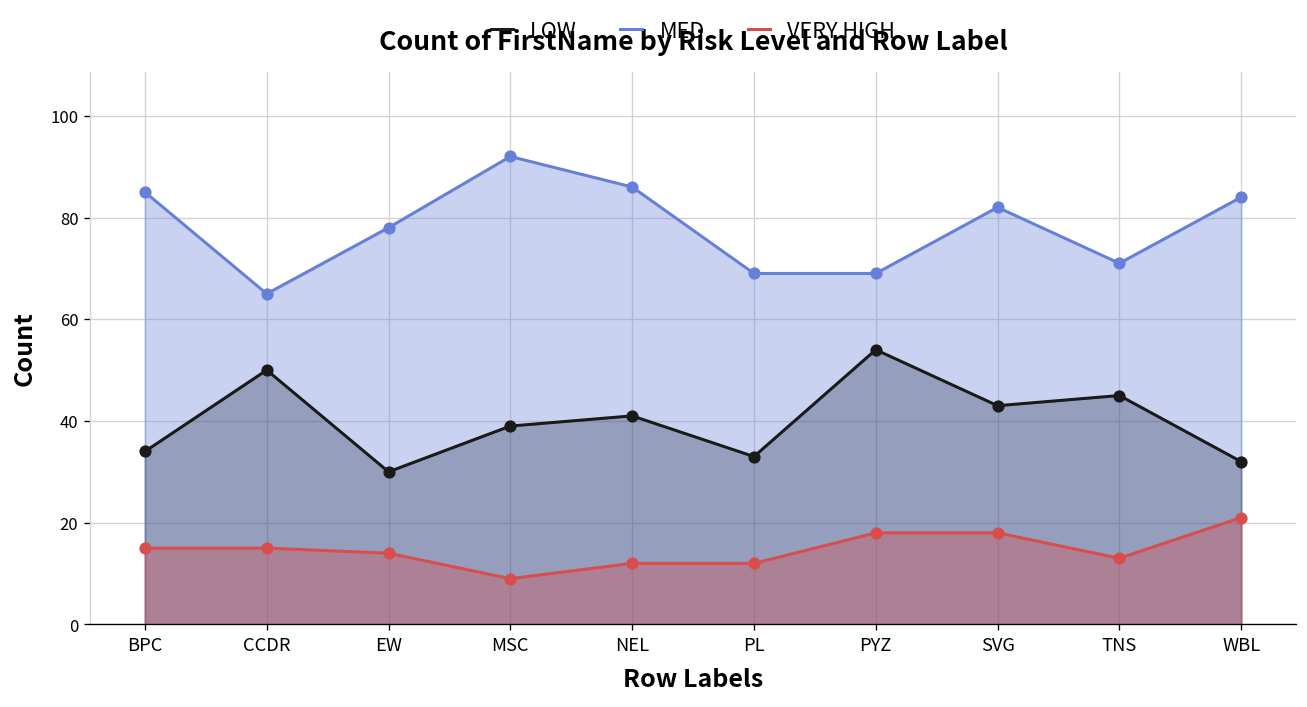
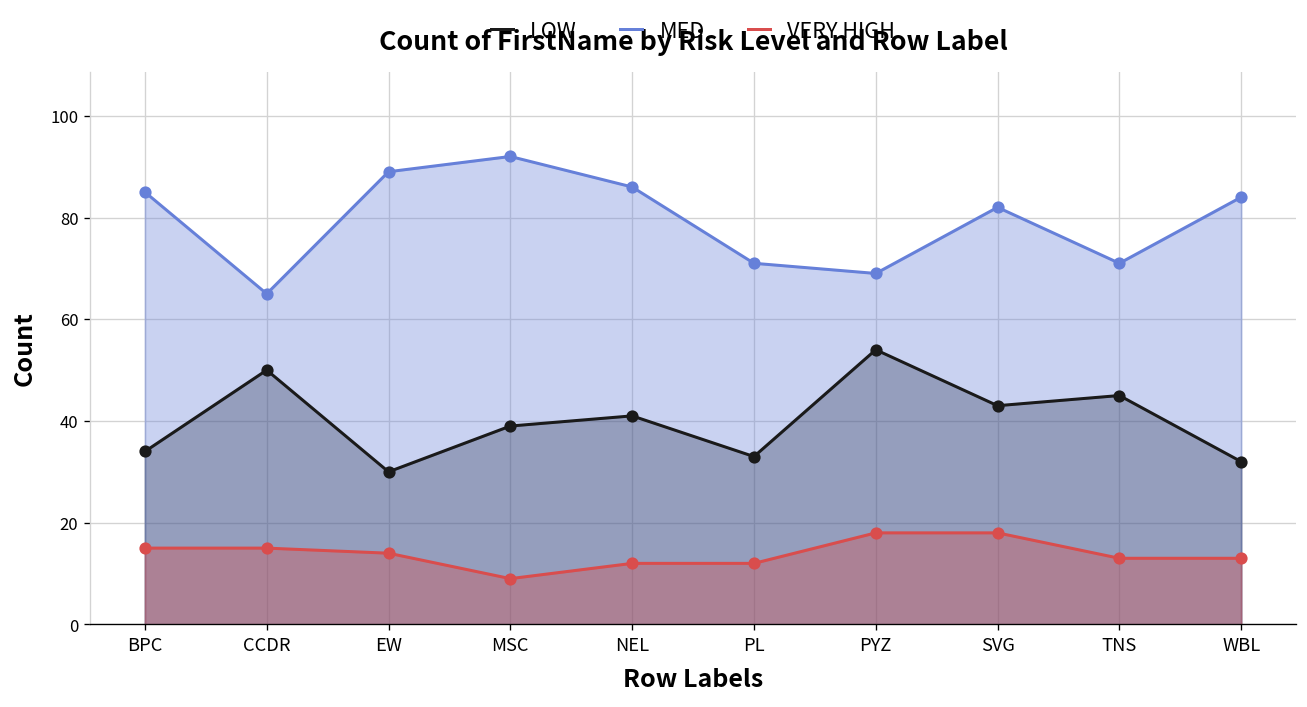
  {
    "LOW": {
      "BPC": 34,
      "CCDR": 50,
      "EW": 30,
      "MSC": 39,
      "NEL": 41,
      "PL": 33,
      "PYZ": 54,
      "SVG": 43,
      "TNS": 45,
      "WBL": 32
    },
    "MED": {
      "BPC": 85,
      "CCDR": 65,
-     "EW": 78,
+     "EW": 89,
      "MSC": 92,
      "NEL": 86,
-     "PL": 69,
+     "PL": 71,
      "PYZ": 69,
      "SVG": 82,
      "TNS": 71,
      "WBL": 84
    },
    "VERY HIGH": {
      "BPC": 15,
      "CCDR": 15,
      "EW": 14,
      "MSC": 9,
      "NEL": 12,
      "PL": 12,
      "PYZ": 18,
      "SVG": 18,
      "TNS": 13,
-     "WBL": 21
+     "WBL": 13
    }
  }
